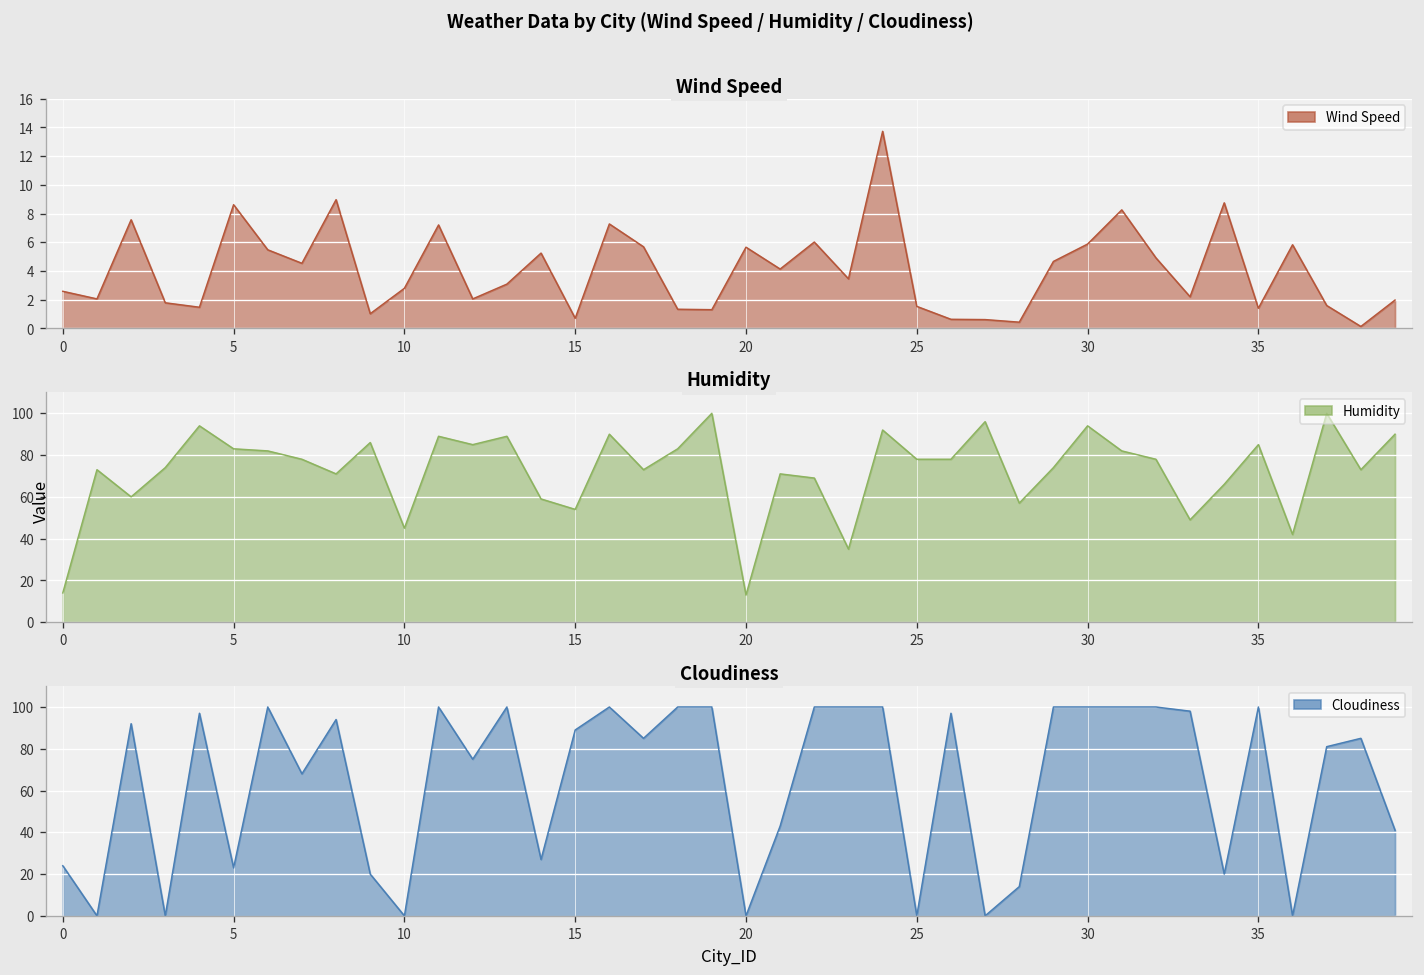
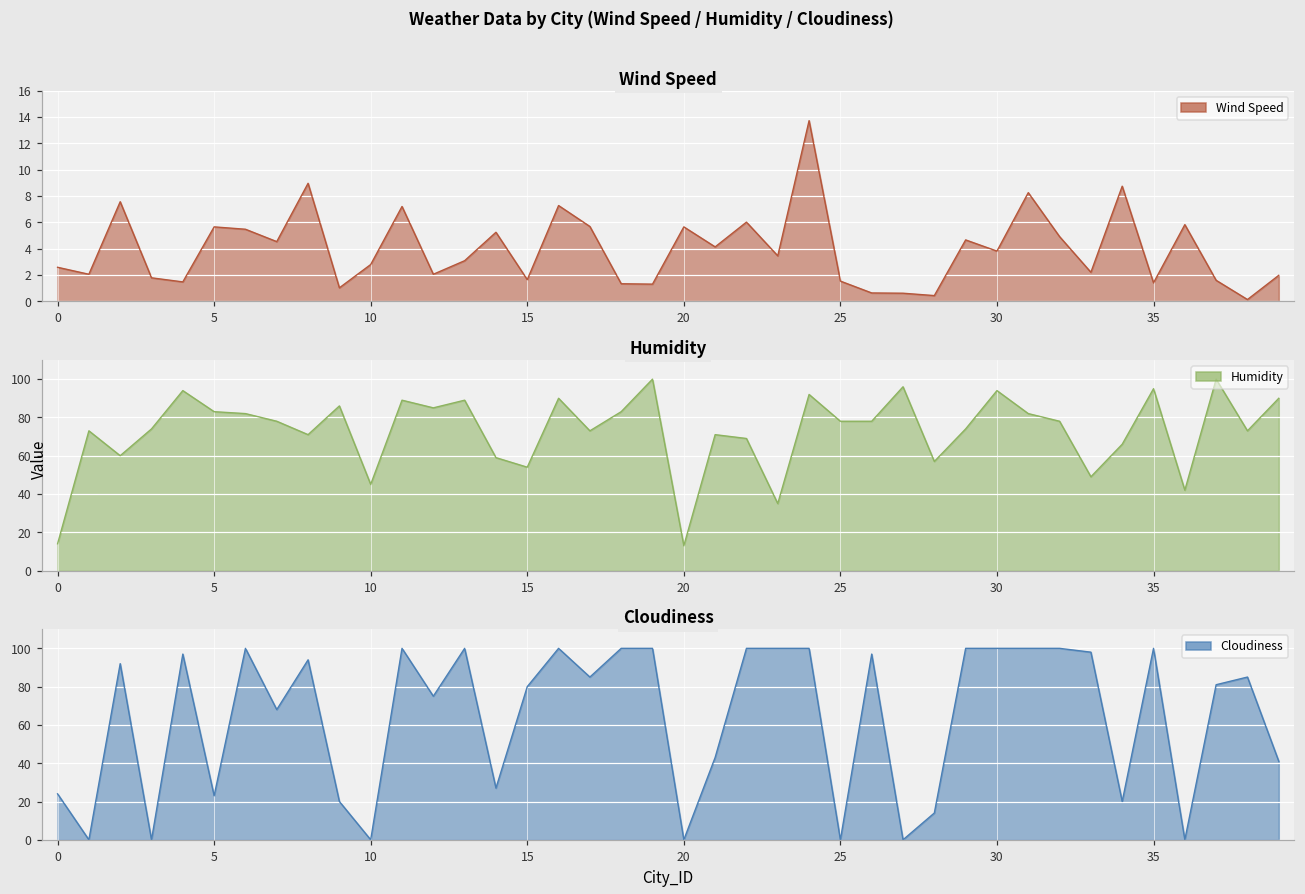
  {
    "Wind Speed": {
      "0": 2.6,
-     "5": 8.6,
+     "5": 5.7,
      "10": 2.8,
-     "15": 0.7,
+     "15": 1.7,
      "20": 5.7,
      "25": 1.5,
-     "30": 5.9,
+     "30": 3.8,
      "35": 1.4
    },
    "Humidity": {
      "0": 14,
      "5": 83,
      "10": 45,
      "15": 54,
      "20": 13,
      "25": 78,
      "30": 94,
-     "35": 85
+     "35": 95
    },
    "Cloudiness": {
      "0": 24,
      "5": 23,
      "10": 0,
-     "15": 89,
+     "15": 80,
      "20": 0,
      "25": 0,
      "30": 100,
      "35": 100
    }
  }
